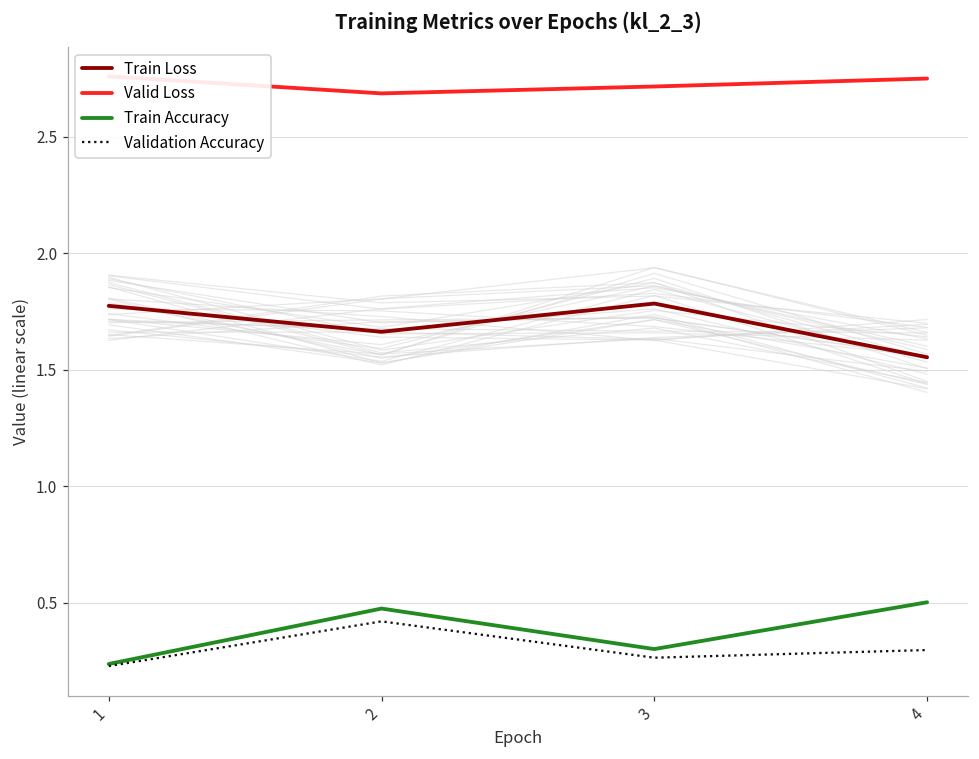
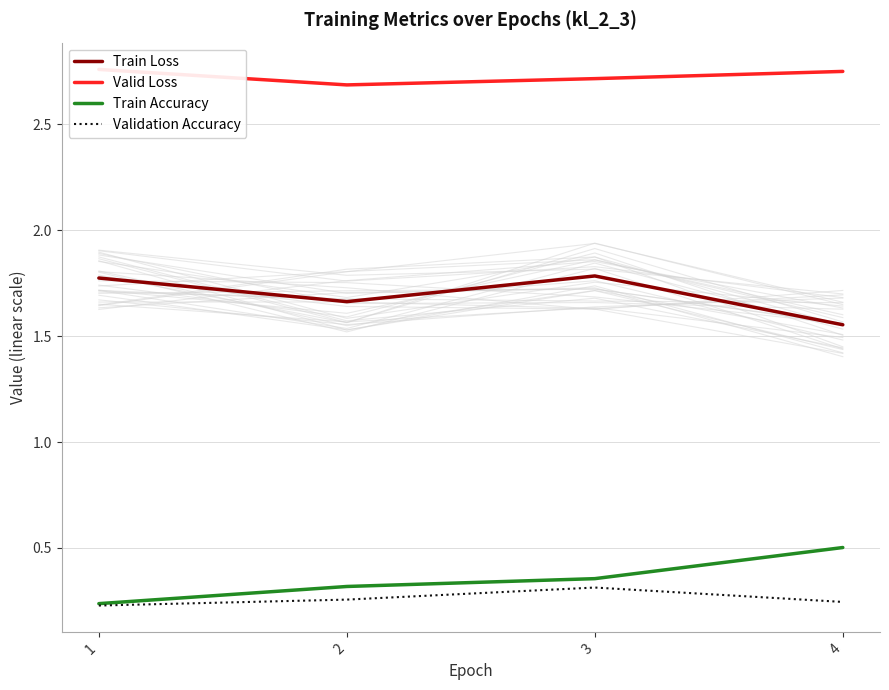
  {
    "Train Loss": {
      "3": 1.78
    },
    "Valid Loss": {
      "2": 2.69,
      "3": 2.72,
      "4": 2.75
    },
    "Train Accuracy": {
-     "2": 0.48,
-     "3": 0.30,
+     "2": 0.32,
+     "3": 0.36,
      "4": 0.50
    },
    "Validation Accuracy": {
-     "2": 0.42,
-     "3": 0.26,
-     "4": 0.30
+     "2": 0.26,
+     "3": 0.31,
+     "4": 0.25
    }
  }
